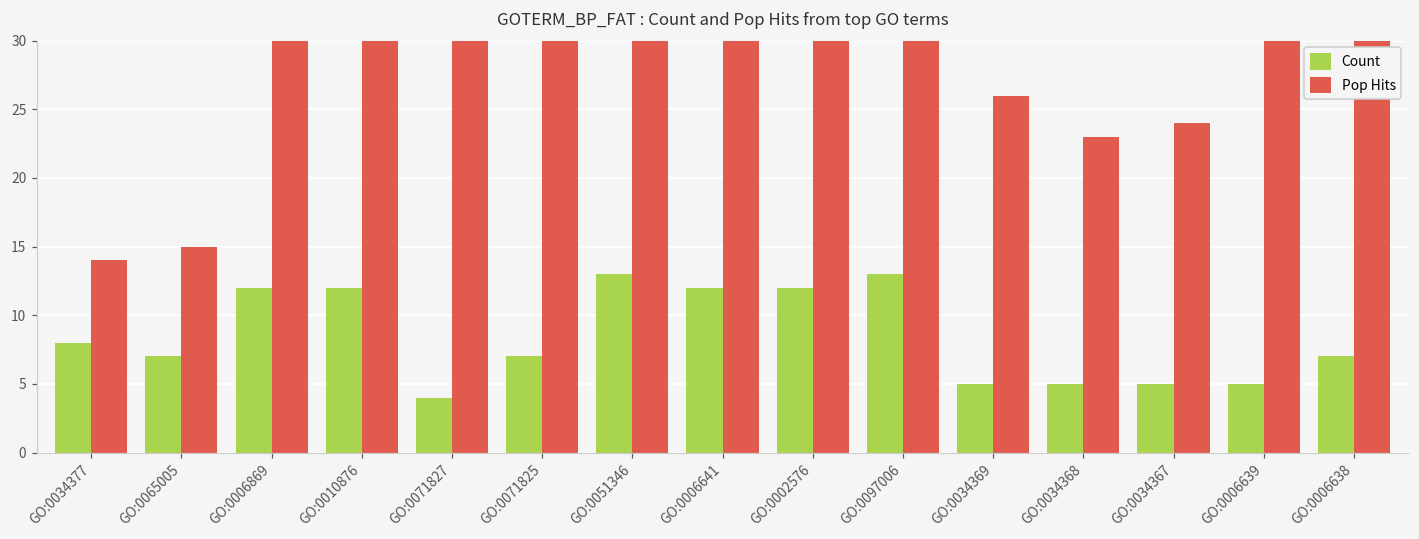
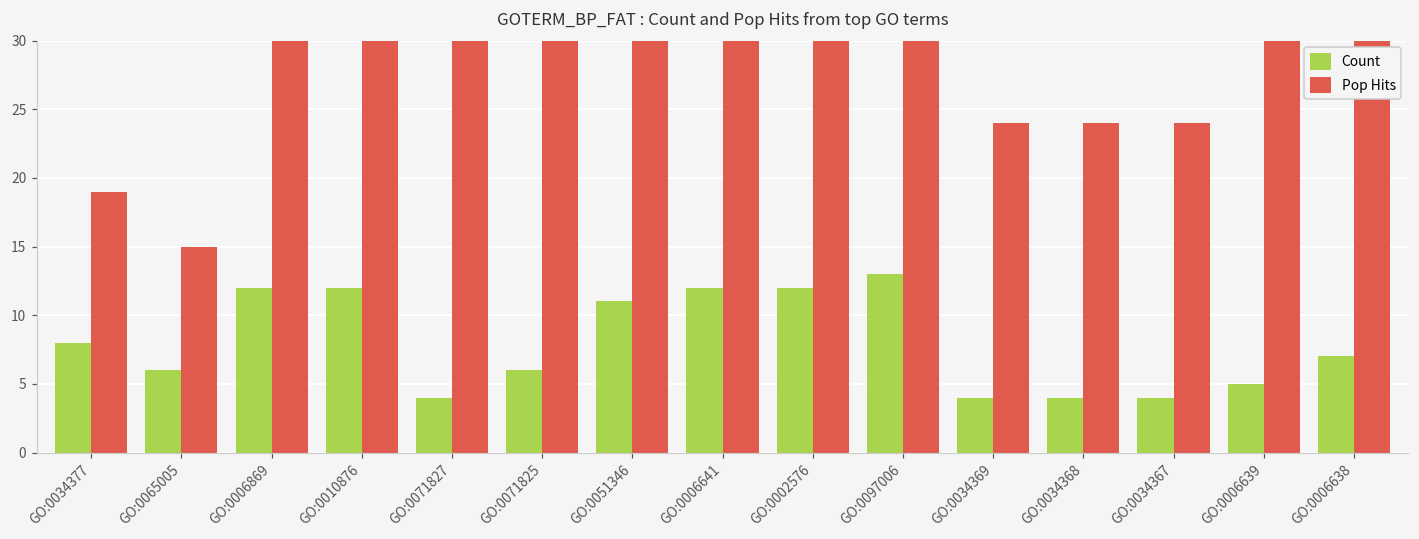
  {
    "Count": {
      "GO:0034377": 8,
-     "GO:0065005": 7,
+     "GO:0065005": 6,
      "GO:0006869": 12,
      "GO:0010876": 12,
      "GO:0071827": 4,
-     "GO:0071825": 7,
-     "GO:0051346": 13,
+     "GO:0071825": 6,
+     "GO:0051346": 11,
      "GO:0006641": 12,
      "GO:0002576": 12,
      "GO:0097006": 13,
-     "GO:0034369": 5,
-     "GO:0034368": 5,
-     "GO:0034367": 5,
+     "GO:0034369": 4,
+     "GO:0034368": 4,
+     "GO:0034367": 4,
      "GO:0006639": 5,
      "GO:0006638": 7
    },
    "Pop Hits": {
-     "GO:0034377": 14,
+     "GO:0034377": 19,
      "GO:0065005": 15,
-     "GO:0034369": 26,
-     "GO:0034368": 23,
+     "GO:0034369": 24,
+     "GO:0034368": 24,
      "GO:0034367": 24
    }
  }
